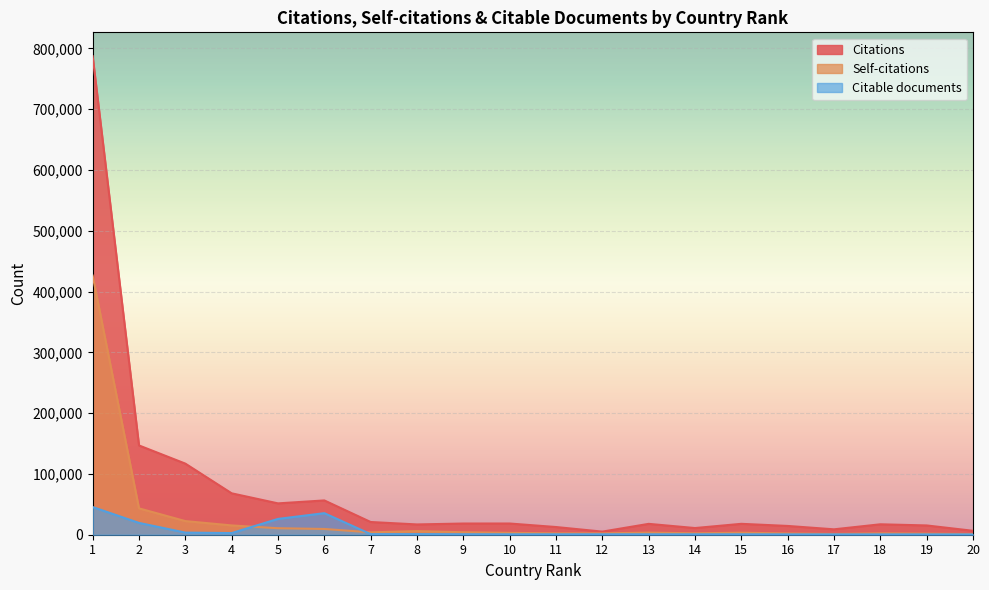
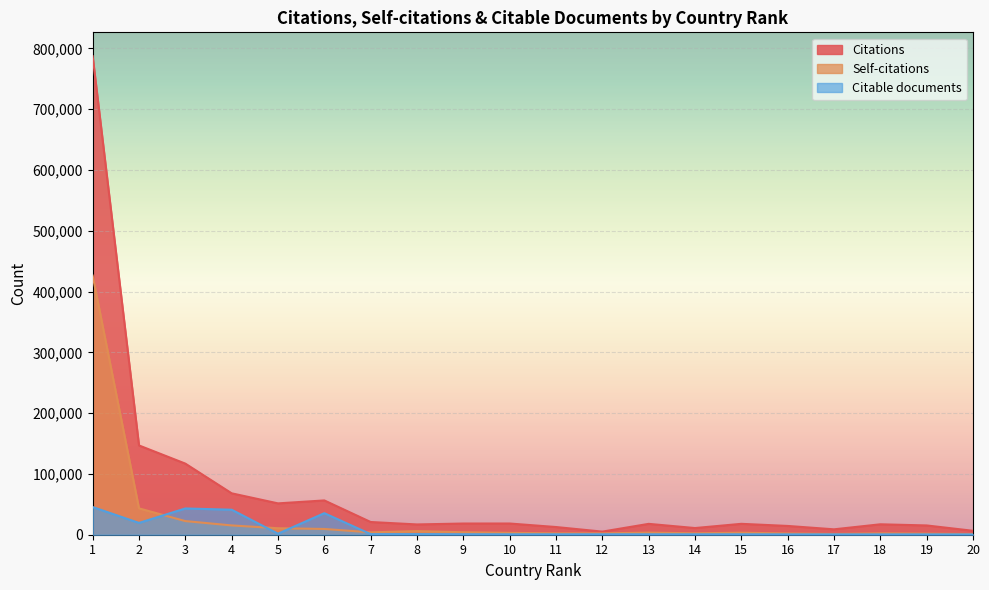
  {
    "Citable documents": {
      "1": "50,000",
      "2": "20,000",
-     "3": "0",
-     "4": "0",
-     "5": "30,000",
+     "3": "40,000",
+     "4": "40,000",
+     "5": "0",
      "6": "40,000",
      "8": "0"
    }
  }
